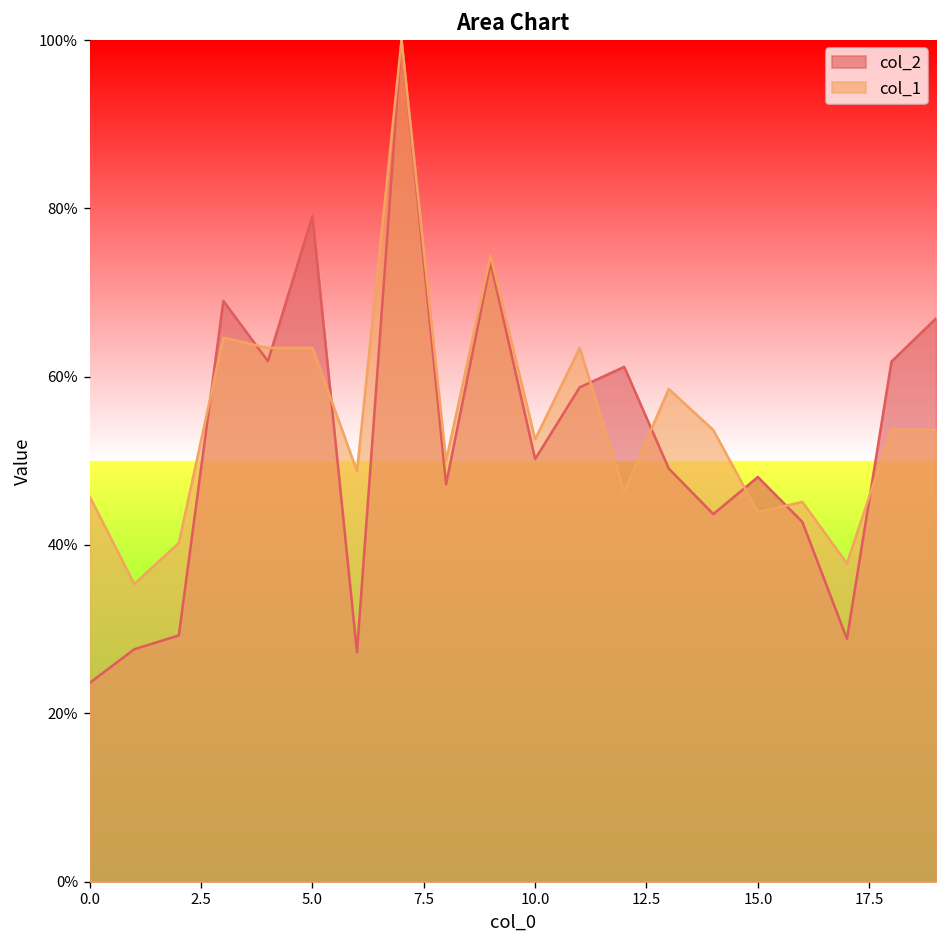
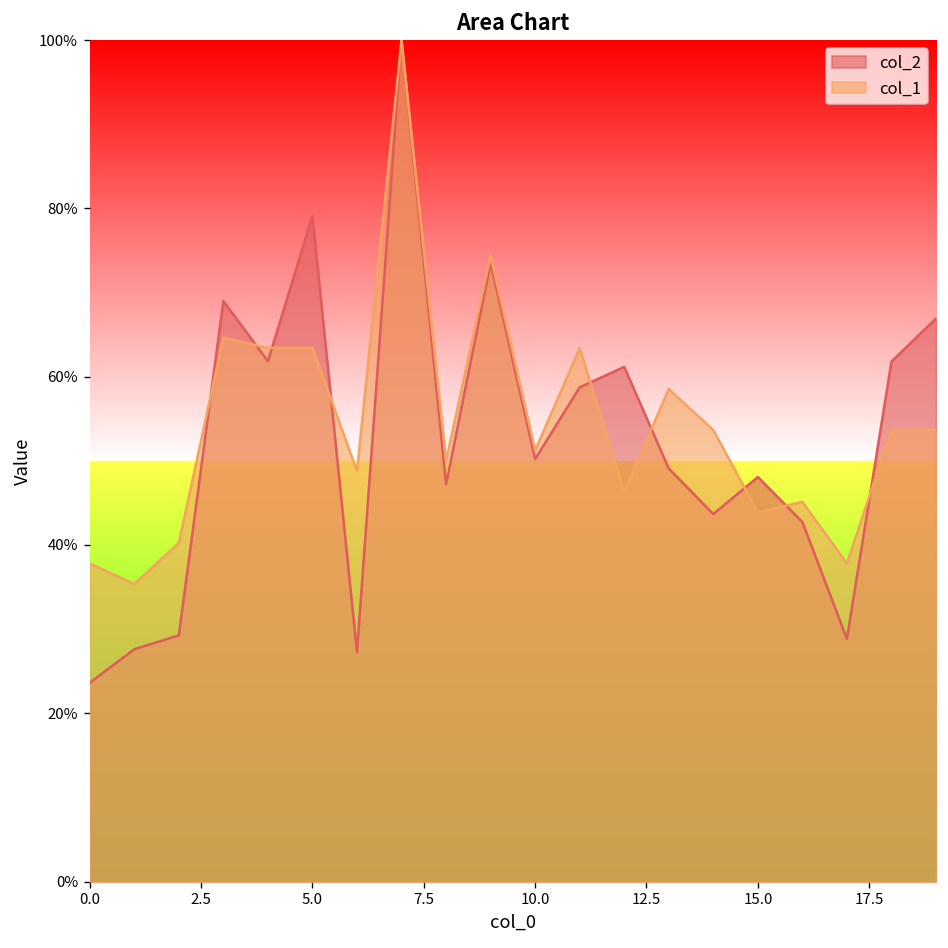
  {
    "col_2": {
      "0.0": "24%",
      "5.0": "79%",
      "10.0": "50%",
      "15.0": "48%"
    },
    "col_1": {
-     "0.0": "46%",
+     "0.0": "38%",
      "5.0": "63%",
-     "10.0": "53%",
+     "10.0": "51%",
      "15.0": "44%"
    }
  }
